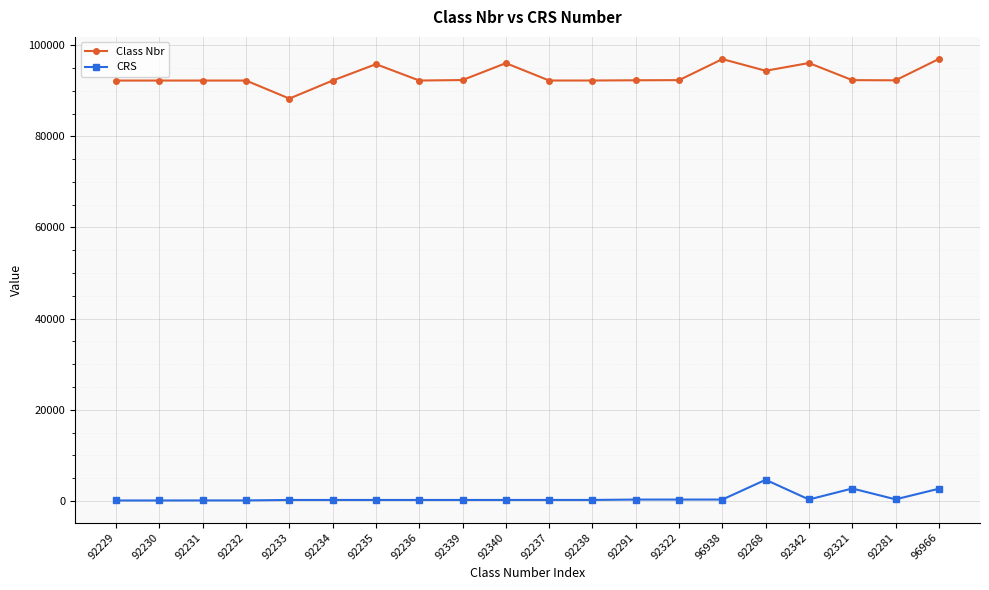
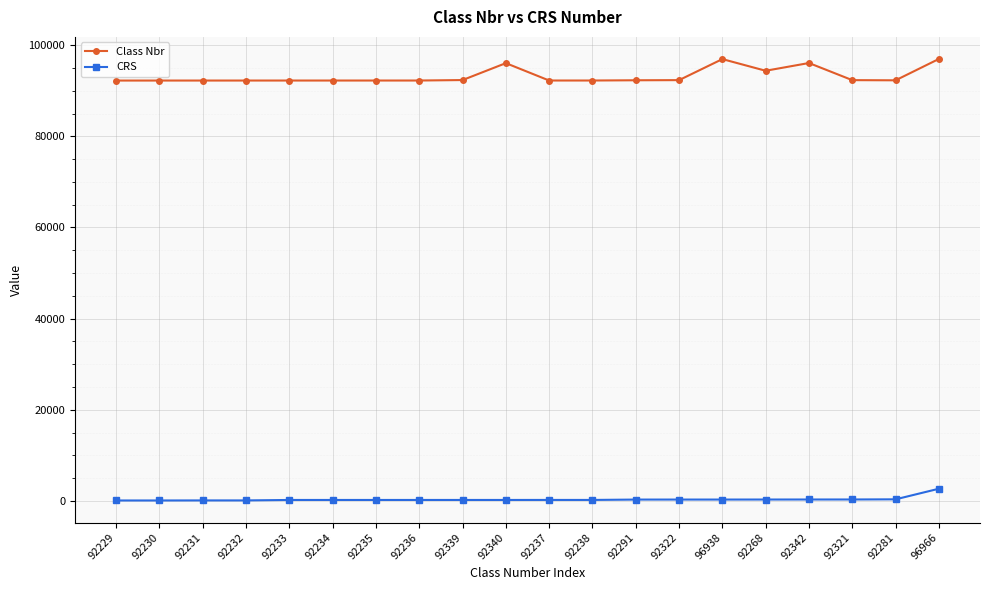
  {
    "Class Nbr": {
      "92229": 92000,
      "92230": 92000,
      "92231": 92000,
      "92232": 92000,
-     "92233": 88000,
+     "92233": 92000,
      "92234": 92000,
-     "92235": 96000,
+     "92235": 92000,
      "92236": 92000,
      "92339": 92000,
      "92340": 96000,
      "92237": 92000,
      "92238": 92000,
      "92291": 92000,
      "92322": 92000,
      "96938": 97000,
      "92268": 94000,
      "92342": 96000,
      "92321": 92000,
      "92281": 92000,
      "96966": 97000
    },
    "CRS": {
      "92229": 0,
      "92230": 0,
      "92231": 0,
      "92232": 0,
      "92233": 0,
      "92234": 0,
      "92235": 0,
      "92236": 0,
      "92339": 0,
      "92340": 0,
      "92237": 0,
      "92238": 0,
      "92291": 0,
      "92322": 0,
      "96938": 0,
-     "92268": 5000,
+     "92268": 0,
      "92342": 0,
-     "92321": 3000,
+     "92321": 0,
      "92281": 0,
      "96966": 3000
    }
  }
